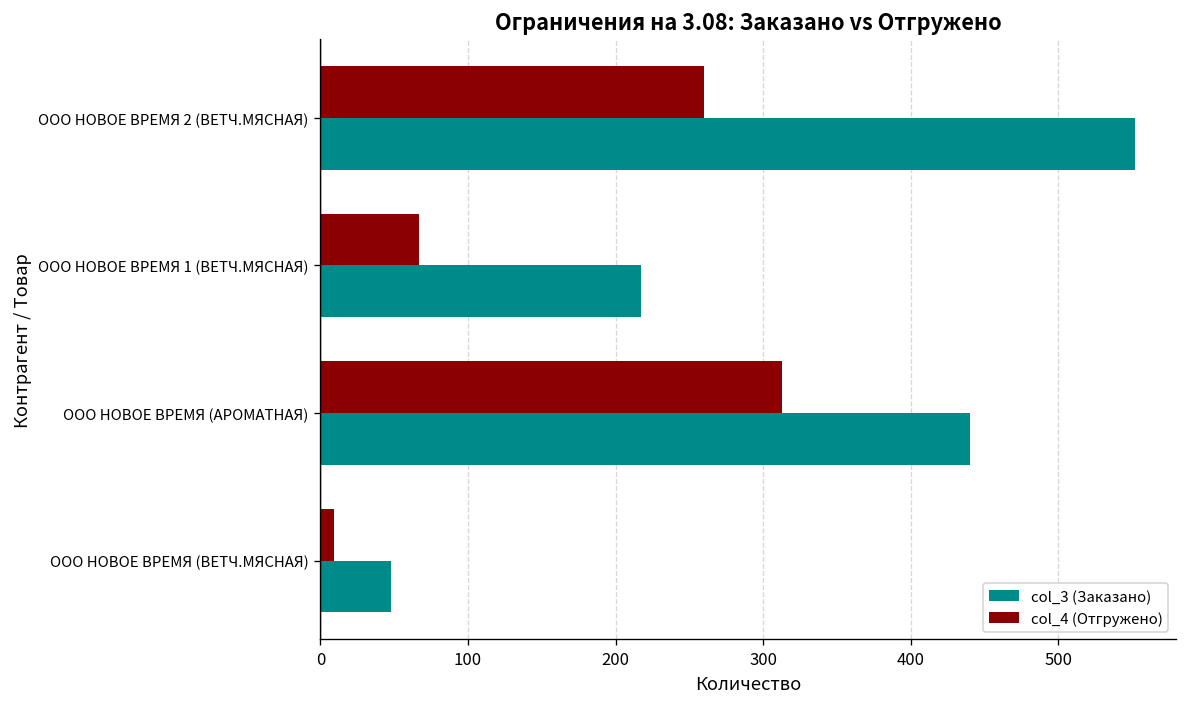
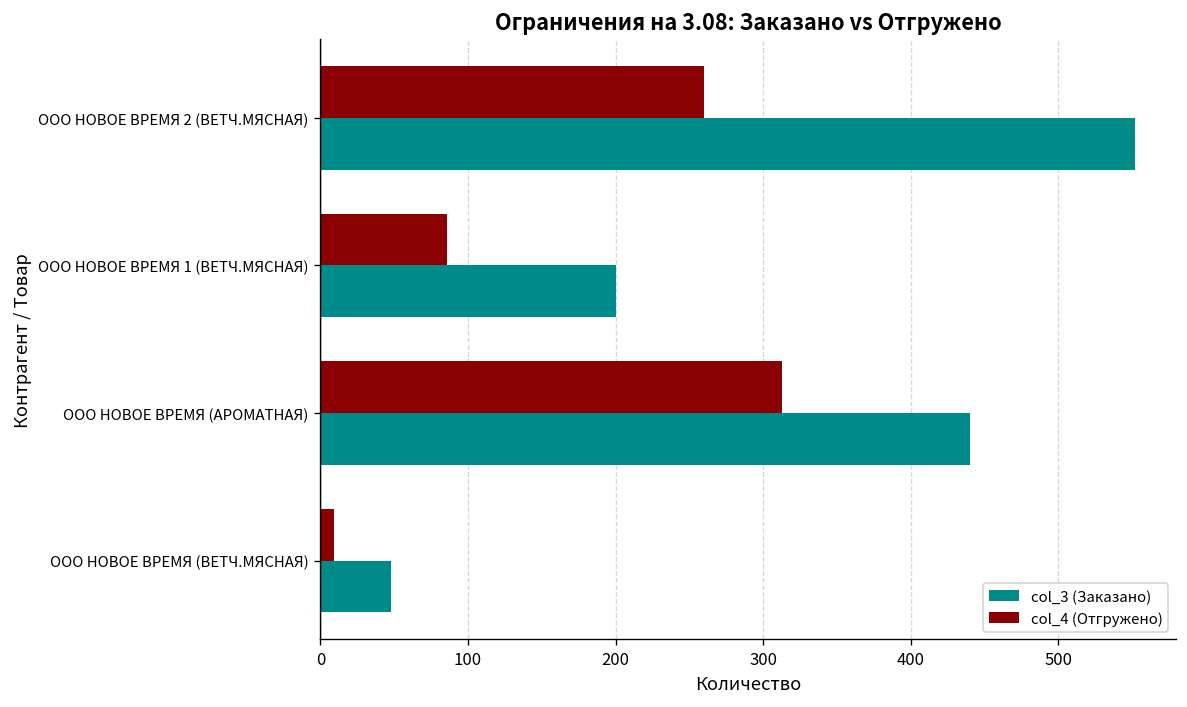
  {
    "col_3 (Заказано)": {
      "ООО НОВОЕ ВРЕМЯ 2 (ВЕТЧ.МЯСНАЯ)": 552,
-     "ООО НОВОЕ ВРЕМЯ 1 (ВЕТЧ.МЯСНАЯ)": 217,
+     "ООО НОВОЕ ВРЕМЯ 1 (ВЕТЧ.МЯСНАЯ)": 200,
      "ООО НОВОЕ ВРЕМЯ (АРОМАТНАЯ)": 440,
      "ООО НОВОЕ ВРЕМЯ (ВЕТЧ.МЯСНАЯ)": 48
    },
    "col_4 (Отгружено)": {
      "ООО НОВОЕ ВРЕМЯ 2 (ВЕТЧ.МЯСНАЯ)": 260,
-     "ООО НОВОЕ ВРЕМЯ 1 (ВЕТЧ.МЯСНАЯ)": 67,
+     "ООО НОВОЕ ВРЕМЯ 1 (ВЕТЧ.МЯСНАЯ)": 86,
      "ООО НОВОЕ ВРЕМЯ (АРОМАТНАЯ)": 313,
      "ООО НОВОЕ ВРЕМЯ (ВЕТЧ.МЯСНАЯ)": 9
    }
  }
